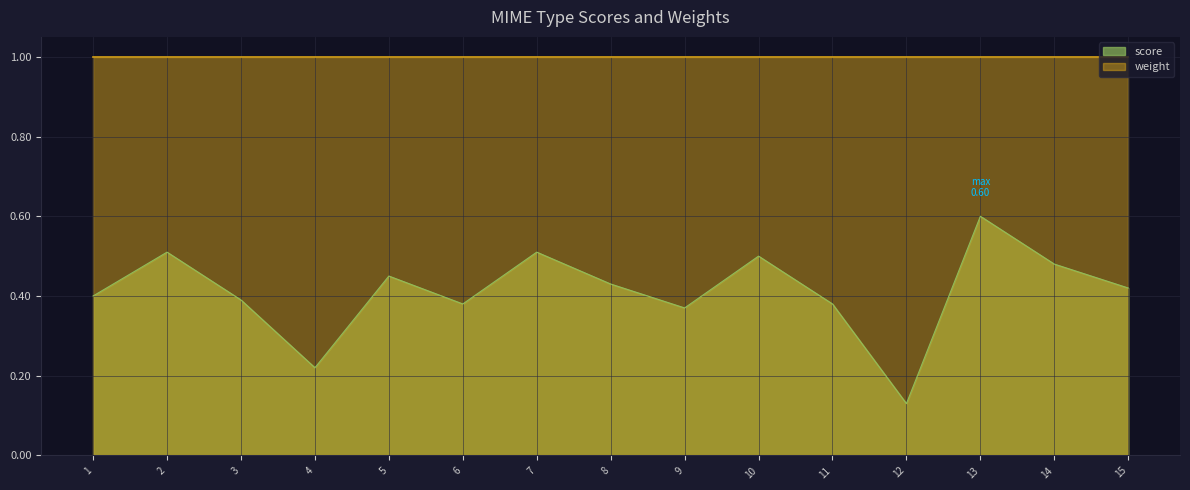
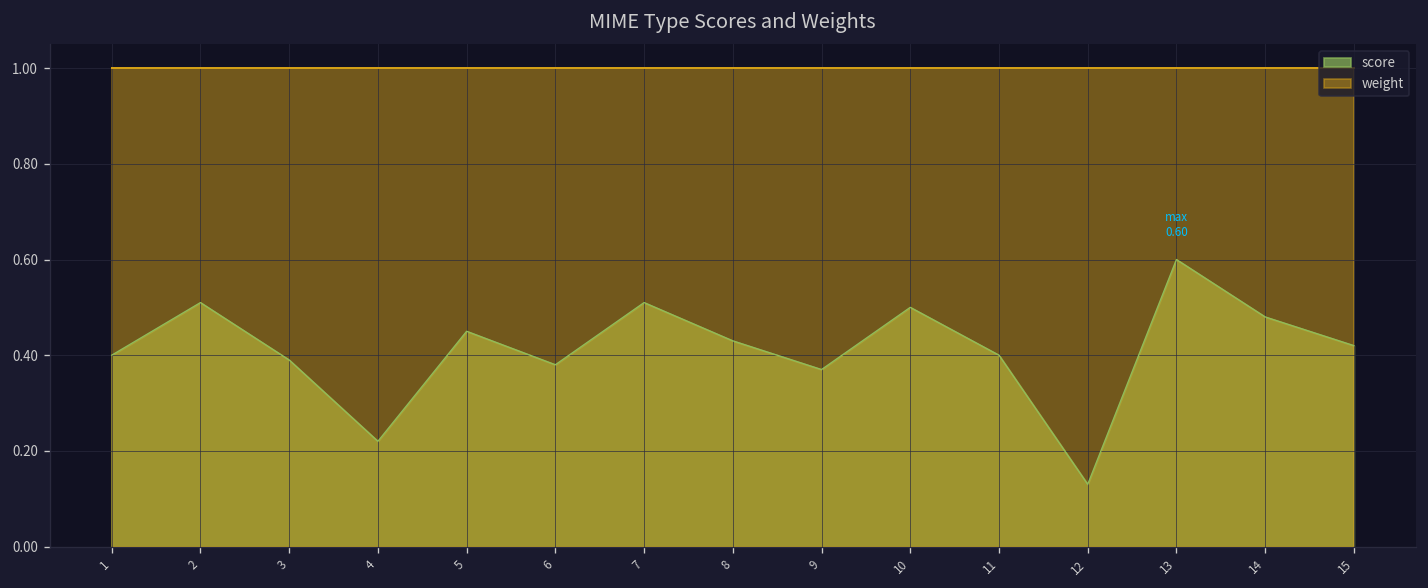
  {
    "score": {
      "1": 0.40,
      "2": 0.51,
      "3": 0.39,
      "4": 0.22,
      "5": 0.45,
      "6": 0.38,
      "7": 0.51,
      "8": 0.43,
      "9": 0.37,
      "10": 0.50,
-     "11": 0.38,
+     "11": 0.40,
      "12": 0.13,
      "14": 0.48,
      "15": 0.42
    },
    "weight": {
      "1": 1.00,
      "2": 1.00,
      "3": 1.00,
      "4": 1.00,
      "5": 1.00,
      "6": 1.00,
      "7": 1.00,
      "8": 1.00,
      "9": 1.00,
      "10": 1.00,
      "11": 1.00,
      "12": 1.00,
      "13": 1.00,
      "14": 1.00
    }
  }
